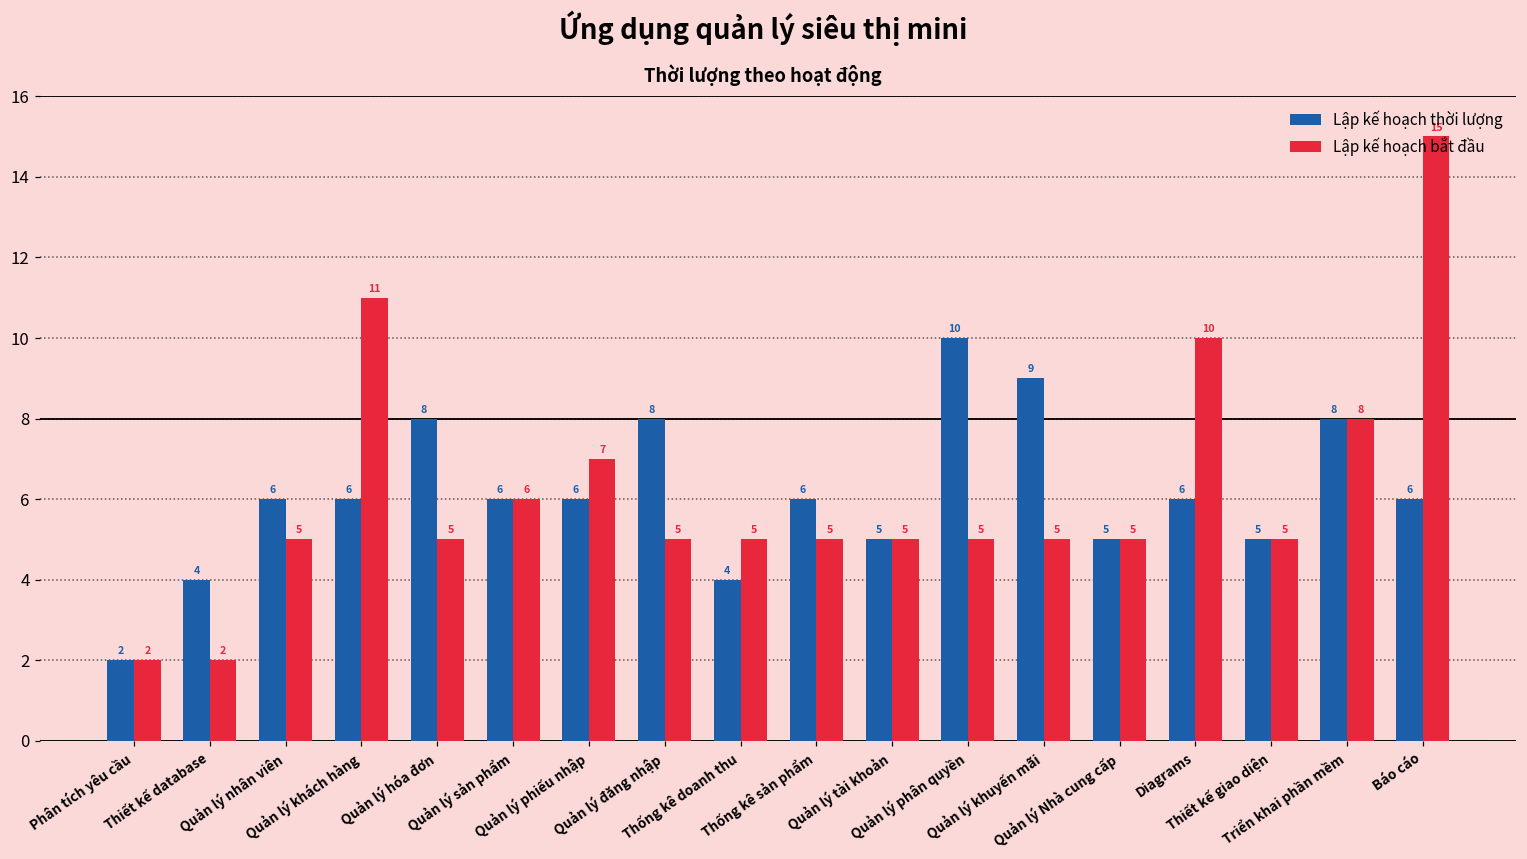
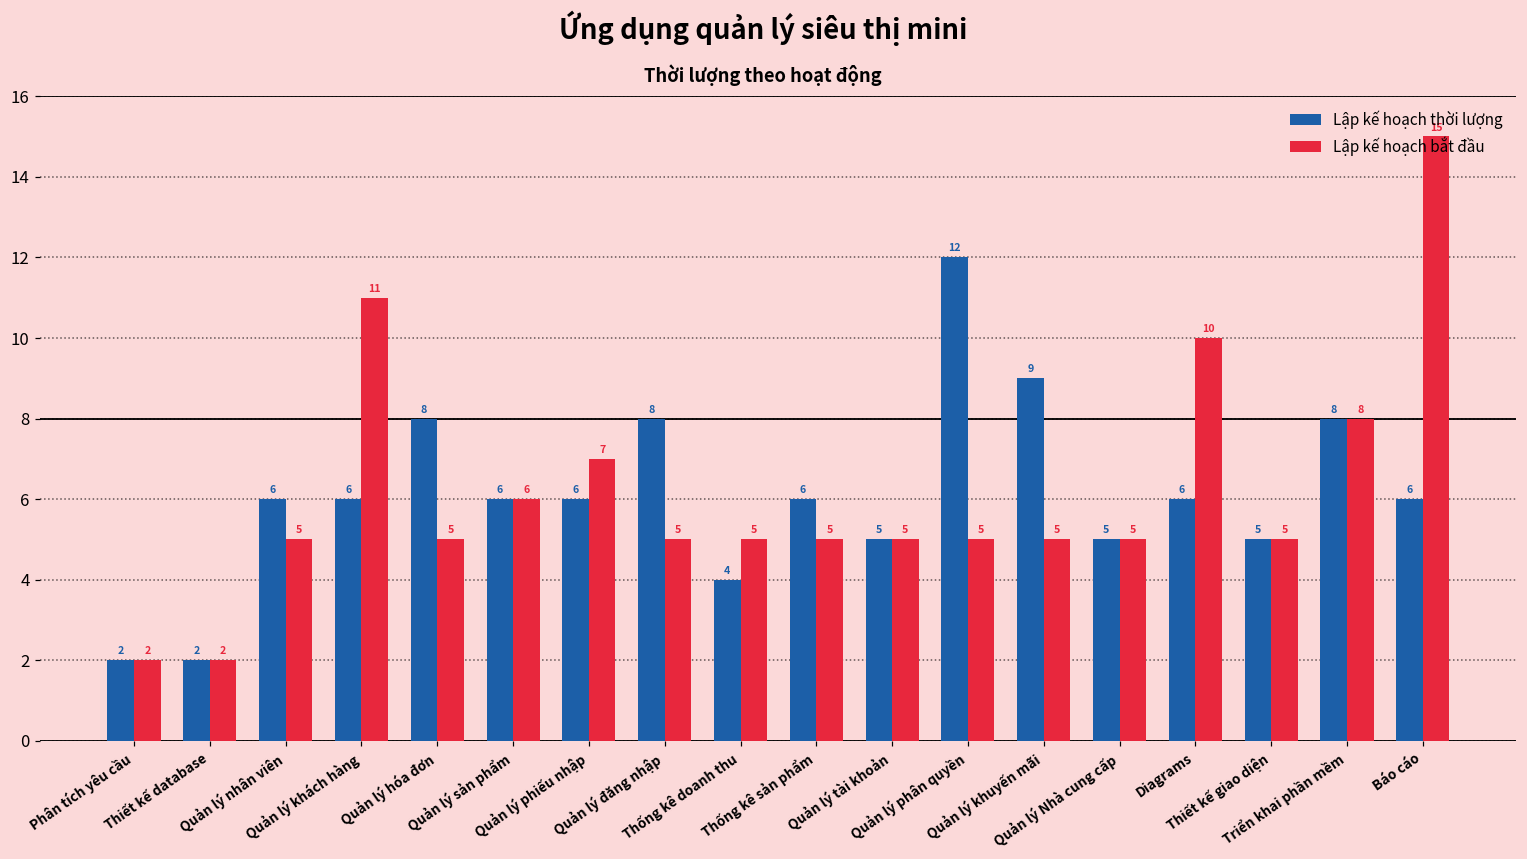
  {
    "Lập kế hoạch thời lượng": {
      "Phân tích yêu cầu": 2,
-     "Thiết kế database": 4,
+     "Thiết kế database": 2,
      "Quản lý nhân viên": 6,
      "Quản lý khách hàng": 6,
      "Quản lý hóa đơn": 8,
      "Quản lý sản phẩm": 6,
      "Quản lý phiếu nhập": 6,
      "Quản lý đăng nhập": 8,
      "Thống kê doanh thu": 4,
      "Thống kê sản phẩm": 6,
      "Quản lý tài khoản": 5,
-     "Quản lý phân quyền": 10,
+     "Quản lý phân quyền": 12,
      "Quản lý khuyến mãi": 9,
      "Quản lý Nhà cung cấp": 5,
      "Diagrams": 6,
      "Thiết kế giao diện": 5,
      "Triển khai phần mềm": 8,
      "Báo cáo": 6
    },
    "Lập kế hoạch bắt đầu": {
      "Phân tích yêu cầu": 2,
      "Thiết kế database": 2,
      "Quản lý nhân viên": 5,
      "Quản lý khách hàng": 11,
      "Quản lý hóa đơn": 5,
      "Quản lý sản phẩm": 6,
      "Quản lý phiếu nhập": 7,
      "Quản lý đăng nhập": 5,
      "Thống kê doanh thu": 5,
      "Thống kê sản phẩm": 5,
      "Quản lý tài khoản": 5,
      "Quản lý phân quyền": 5,
      "Quản lý khuyến mãi": 5,
      "Quản lý Nhà cung cấp": 5,
      "Diagrams": 10,
      "Thiết kế giao diện": 5,
      "Triển khai phần mềm": 8,
      "Báo cáo": 15
    }
  }
